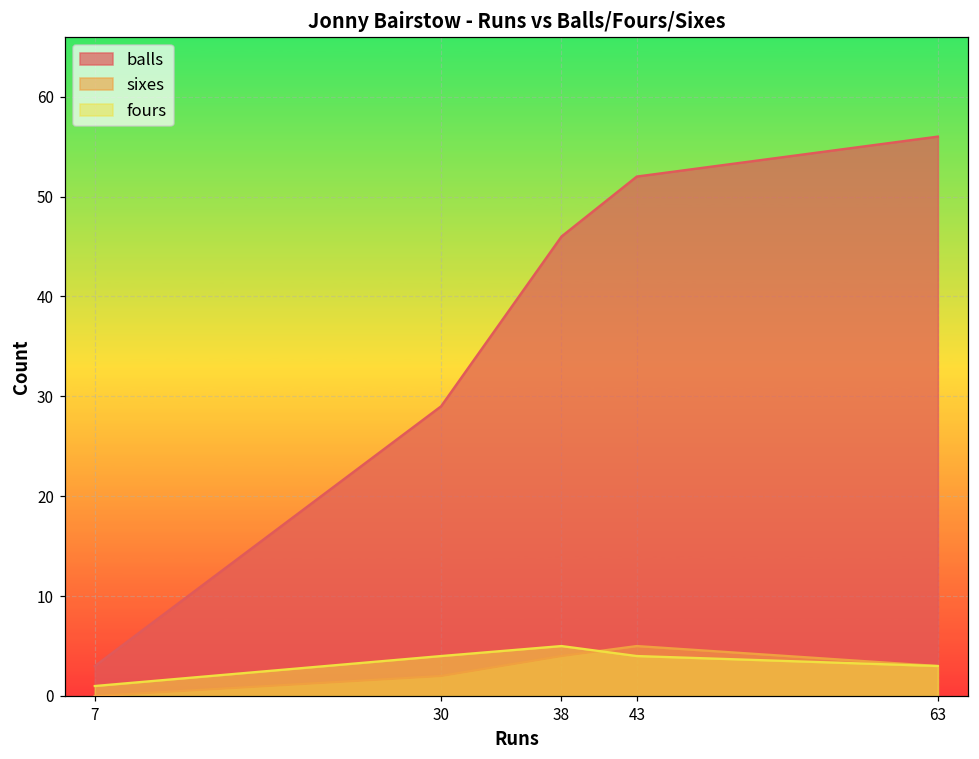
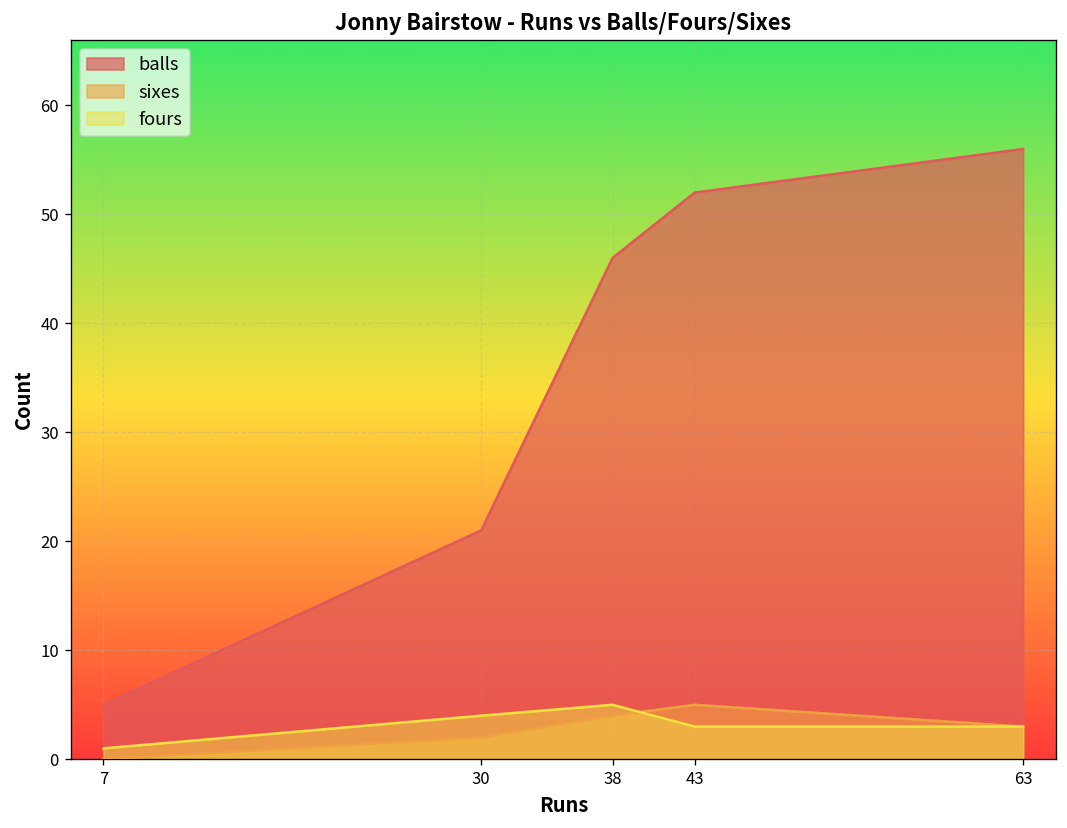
  {
    "balls": {
-     "7": 3,
-     "30": 29,
+     "7": 5,
+     "30": 21,
      "38": 46,
      "43": 52,
      "63": 56
    },
    "sixes": {
      "7": 0,
      "30": 2,
      "38": 4,
      "43": 5
    },
    "fours": {
      "7": 1,
      "30": 4,
      "38": 5,
-     "43": 4
+     "43": 3
    }
  }
